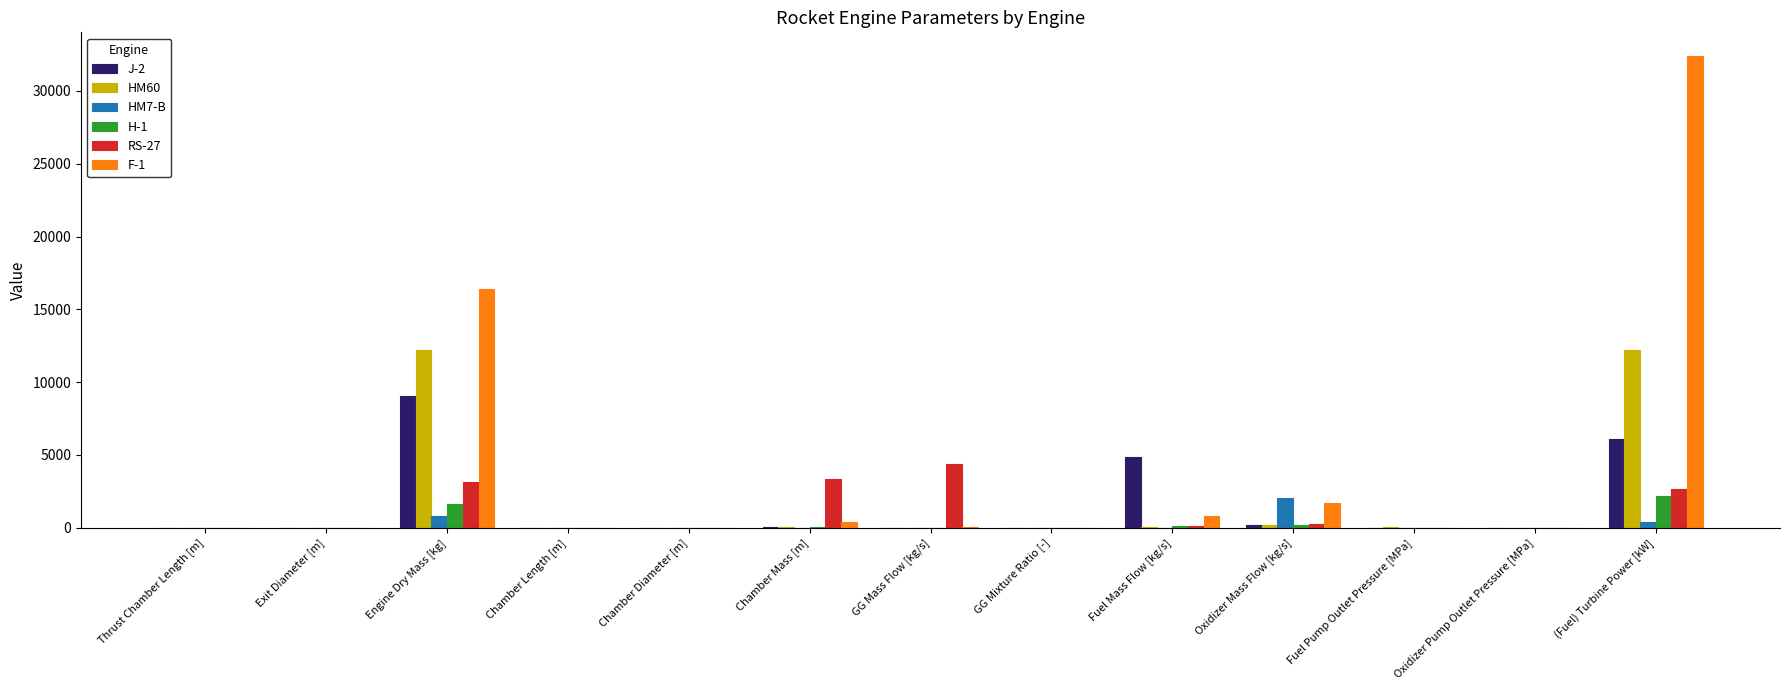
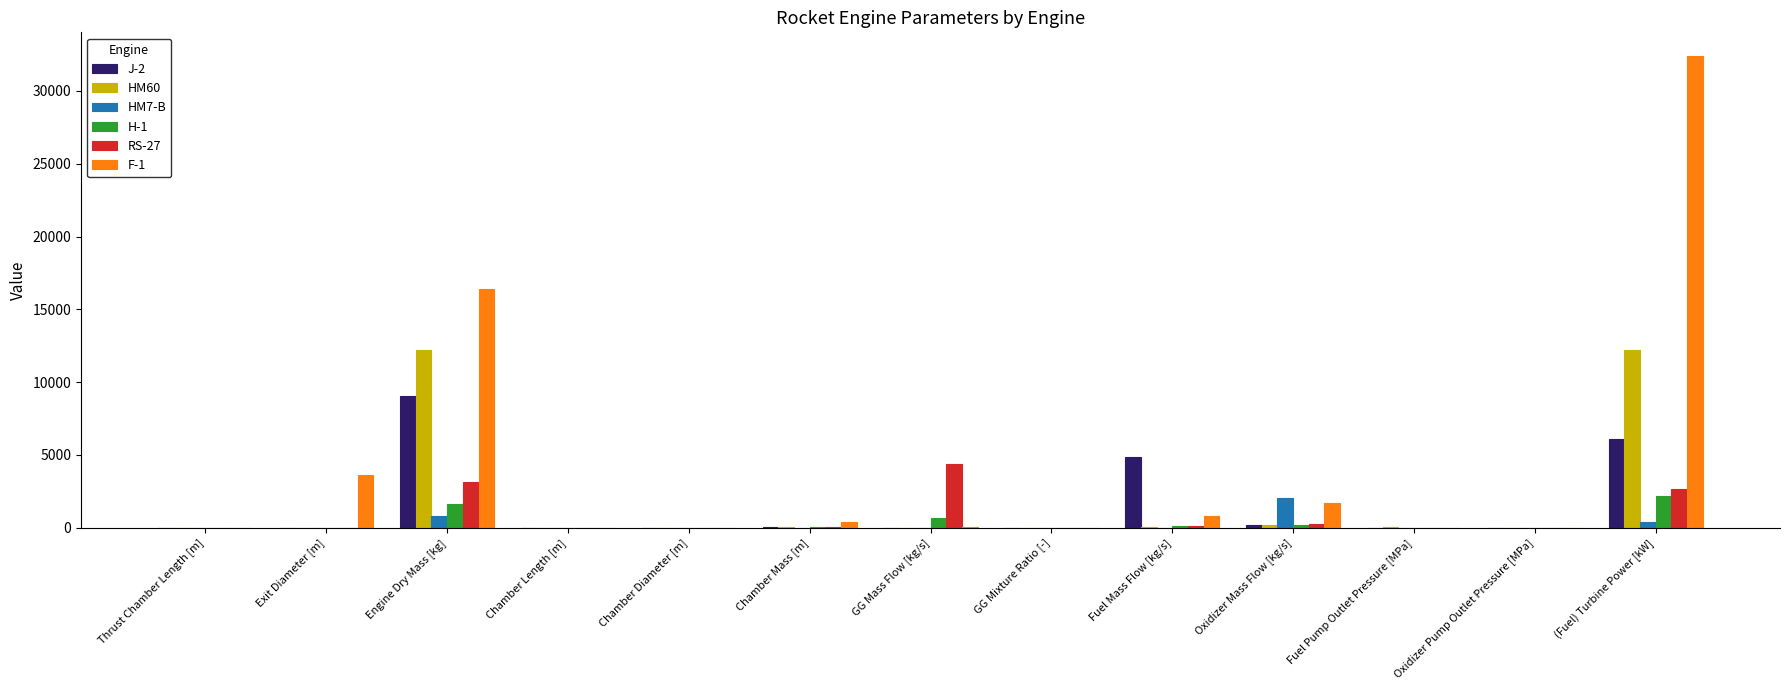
  {
    "J-2": {
      "Engine Dry Mass [kg]": 9000,
      "Fuel Mass Flow [kg/s]": 4900,
      "Oxidizer Mass Flow [kg/s]": 200,
      "(Fuel) Turbine Power [kW]": 6100
    },
    "HM60": {
      "Engine Dry Mass [kg]": 12200,
      "Oxidizer Mass Flow [kg/s]": 200,
      "(Fuel) Turbine Power [kW]": 12200
    },
    "HM7-B": {
      "Engine Dry Mass [kg]": 800,
      "Oxidizer Mass Flow [kg/s]": 2000,
      "(Fuel) Turbine Power [kW]": 400
    },
    "H-1": {
      "Engine Dry Mass [kg]": 1600,
-     "GG Mass Flow [kg/s]": 0,
+     "GG Mass Flow [kg/s]": 700,
      "Oxidizer Mass Flow [kg/s]": 200,
      "(Fuel) Turbine Power [kW]": 2100
    },
    "RS-27": {
      "Engine Dry Mass [kg]": 3100,
-     "Chamber Mass [m]": 3300,
+     "Chamber Mass [m]": 0,
      "GG Mass Flow [kg/s]": 4400,
      "Oxidizer Mass Flow [kg/s]": 200,
      "(Fuel) Turbine Power [kW]": 2700
    },
    "F-1": {
-     "Exit Diameter [m]": 0,
+     "Exit Diameter [m]": 3600,
      "Engine Dry Mass [kg]": 16400,
      "Chamber Mass [m]": 400,
      "Fuel Mass Flow [kg/s]": 800,
      "Oxidizer Mass Flow [kg/s]": 1700,
      "(Fuel) Turbine Power [kW]": 32400
    }
  }
